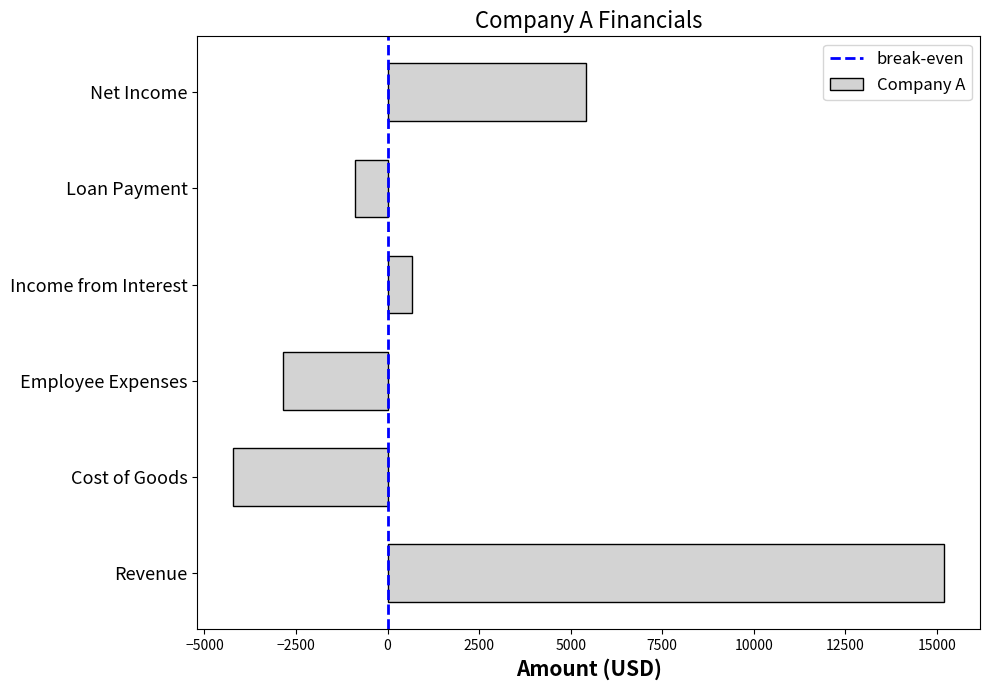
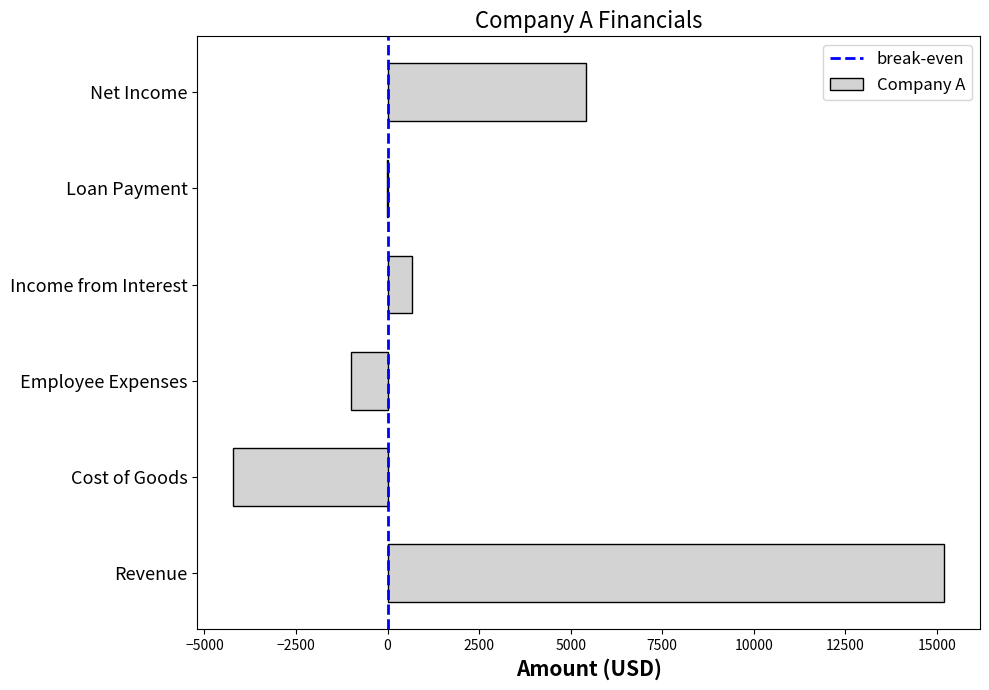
  {
    "Net Income": 5400,
-   "Loan Payment": -900,
+   "Loan Payment": 0,
    "Income from Interest": 700,
-   "Employee Expenses": -2900,
+   "Employee Expenses": -1000,
    "Cost of Goods": -4200,
    "Revenue": 15200
  }
